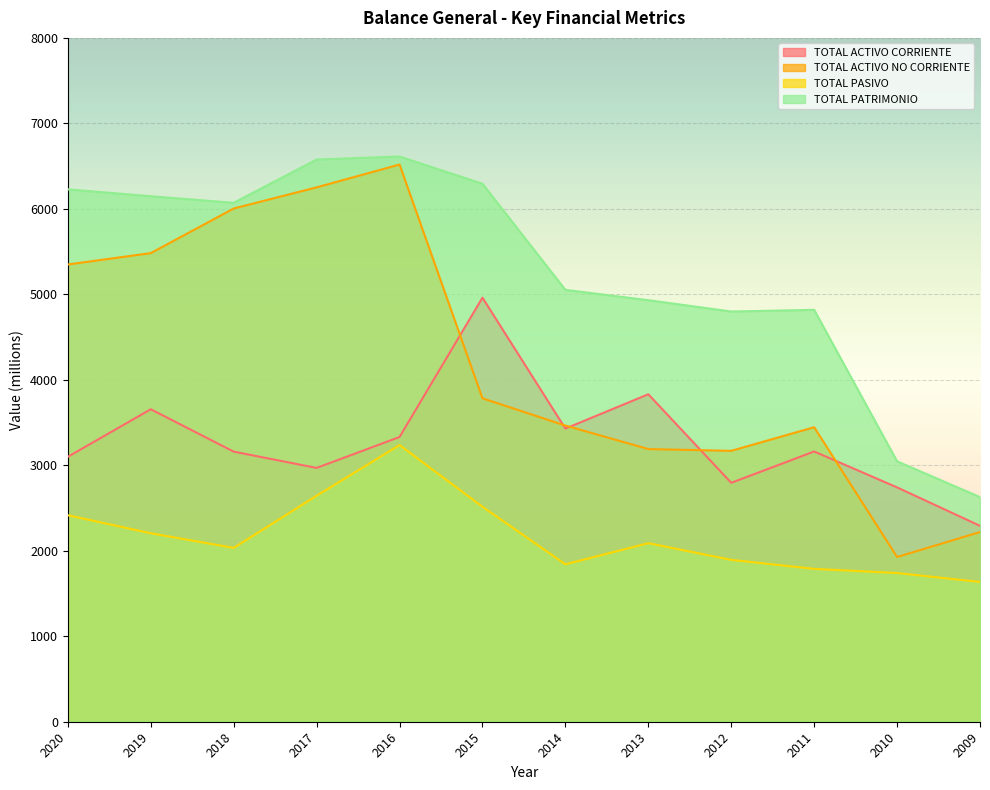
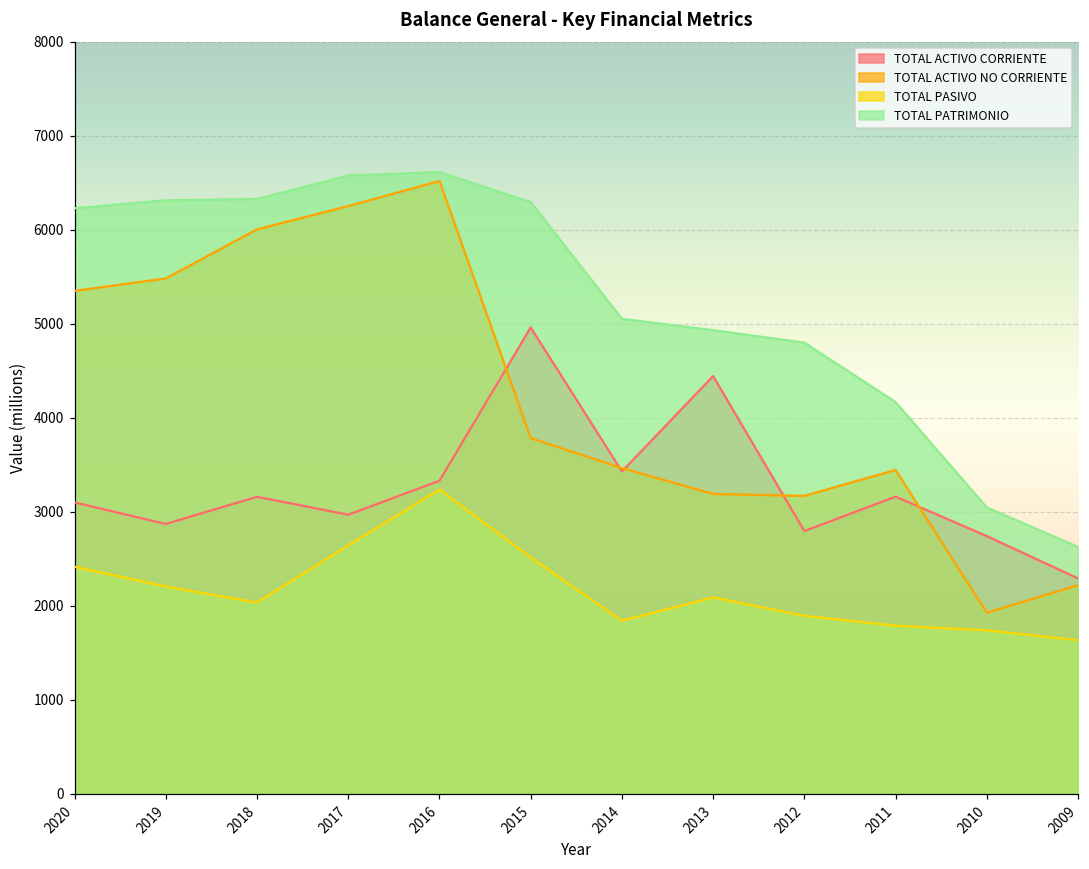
  {
    "TOTAL ACTIVO CORRIENTE": {
      "2020": 3100,
-     "2019": 3700,
+     "2019": 2900,
      "2018": 3200,
      "2017": 3000,
      "2016": 3300,
      "2015": 5000,
      "2014": 3400,
-     "2013": 3800,
+     "2013": 4400,
      "2012": 2800,
      "2011": 3200,
      "2010": 2700,
      "2009": 2300
    },
    "TOTAL PATRIMONIO": {
      "2020": 6200,
-     "2019": 6100,
-     "2018": 6100,
+     "2019": 6300,
+     "2018": 6300,
      "2017": 6600,
      "2016": 6600,
      "2015": 6300,
      "2014": 5100,
      "2013": 4900,
      "2012": 4800,
-     "2011": 4800,
+     "2011": 4200,
      "2010": 3000,
      "2009": 2600
    }
  }
